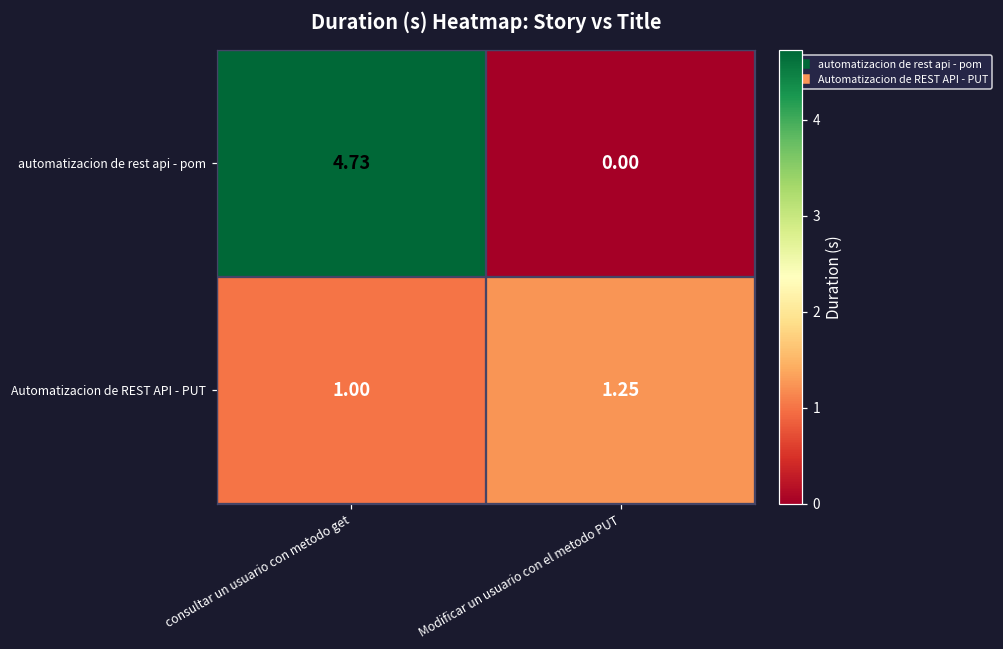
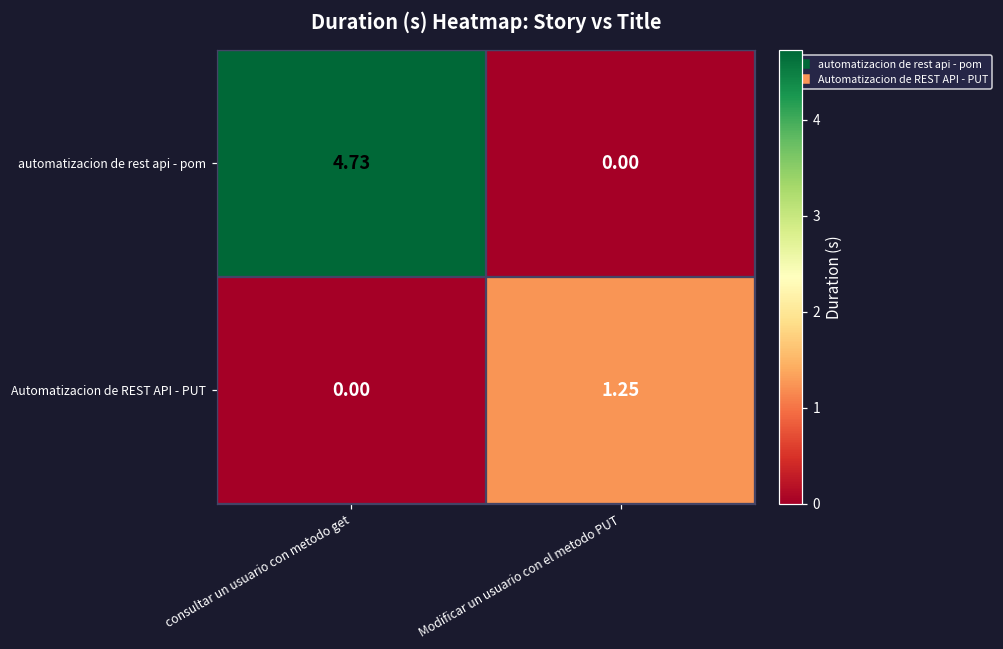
  {
    "automatizacion de rest api - pom": {
      "consultar un usuario con metodo get": 4.73,
      "Modificar un usuario con el metodo PUT": 0.00
    },
    "Automatizacion de REST API - PUT": {
-     "consultar un usuario con metodo get": 1.00,
+     "consultar un usuario con metodo get": 0.00,
      "Modificar un usuario con el metodo PUT": 1.25
    }
  }
